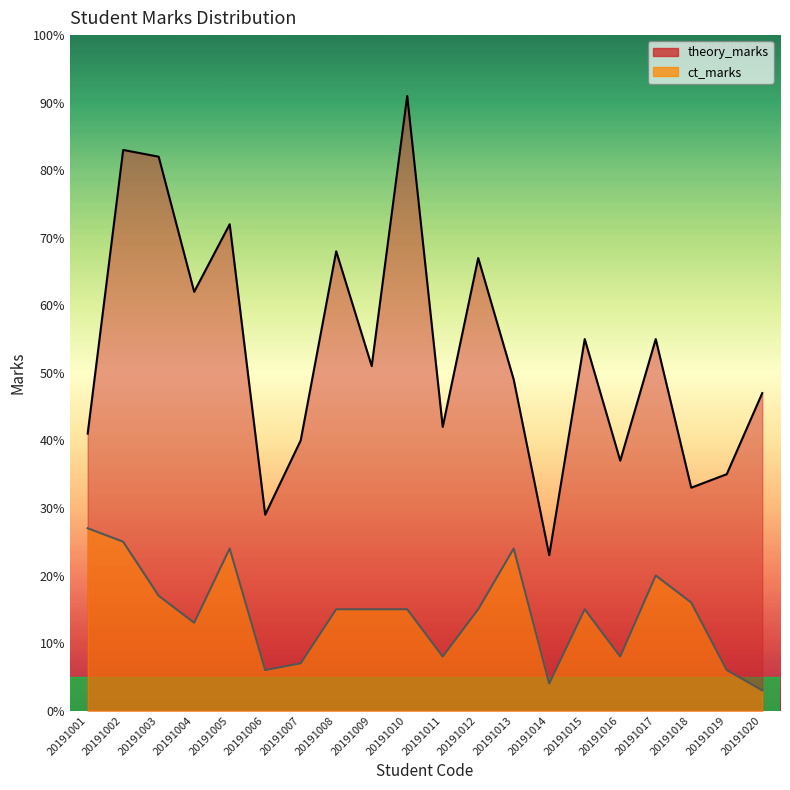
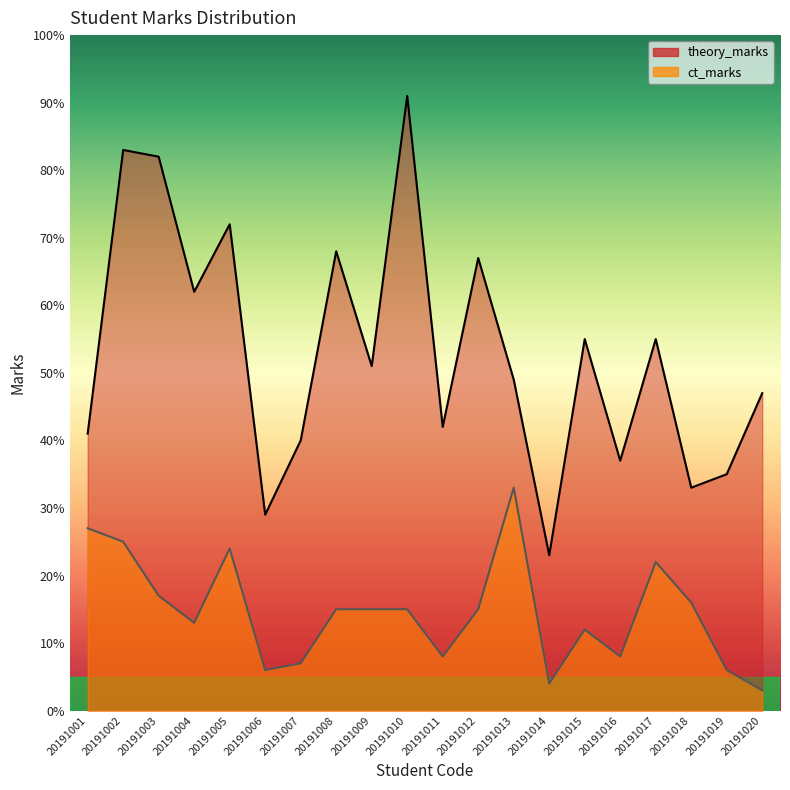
  {
    "theory_marks": {
      "20191001": "41%",
      "20191002": "83%",
      "20191003": "82%",
      "20191004": "62%",
      "20191005": "72%",
      "20191006": "29%",
      "20191007": "40%",
      "20191008": "68%",
      "20191009": "51%",
      "20191010": "91%",
      "20191011": "42%",
      "20191012": "67%",
      "20191013": "49%",
      "20191014": "23%",
      "20191015": "55%",
      "20191016": "37%",
      "20191017": "55%",
      "20191018": "33%",
      "20191019": "35%",
      "20191020": "47%"
    },
    "ct_marks": {
      "20191001": "27%",
      "20191002": "25%",
      "20191003": "17%",
      "20191004": "13%",
      "20191005": "24%",
      "20191006": "6%",
      "20191007": "7%",
      "20191008": "15%",
      "20191009": "15%",
      "20191010": "15%",
      "20191011": "8%",
      "20191012": "15%",
-     "20191013": "24%",
-     "20191015": "15%",
+     "20191013": "33%",
+     "20191015": "12%",
      "20191016": "8%",
-     "20191017": "20%",
+     "20191017": "22%",
      "20191018": "16%",
      "20191019": "6%"
    }
  }
